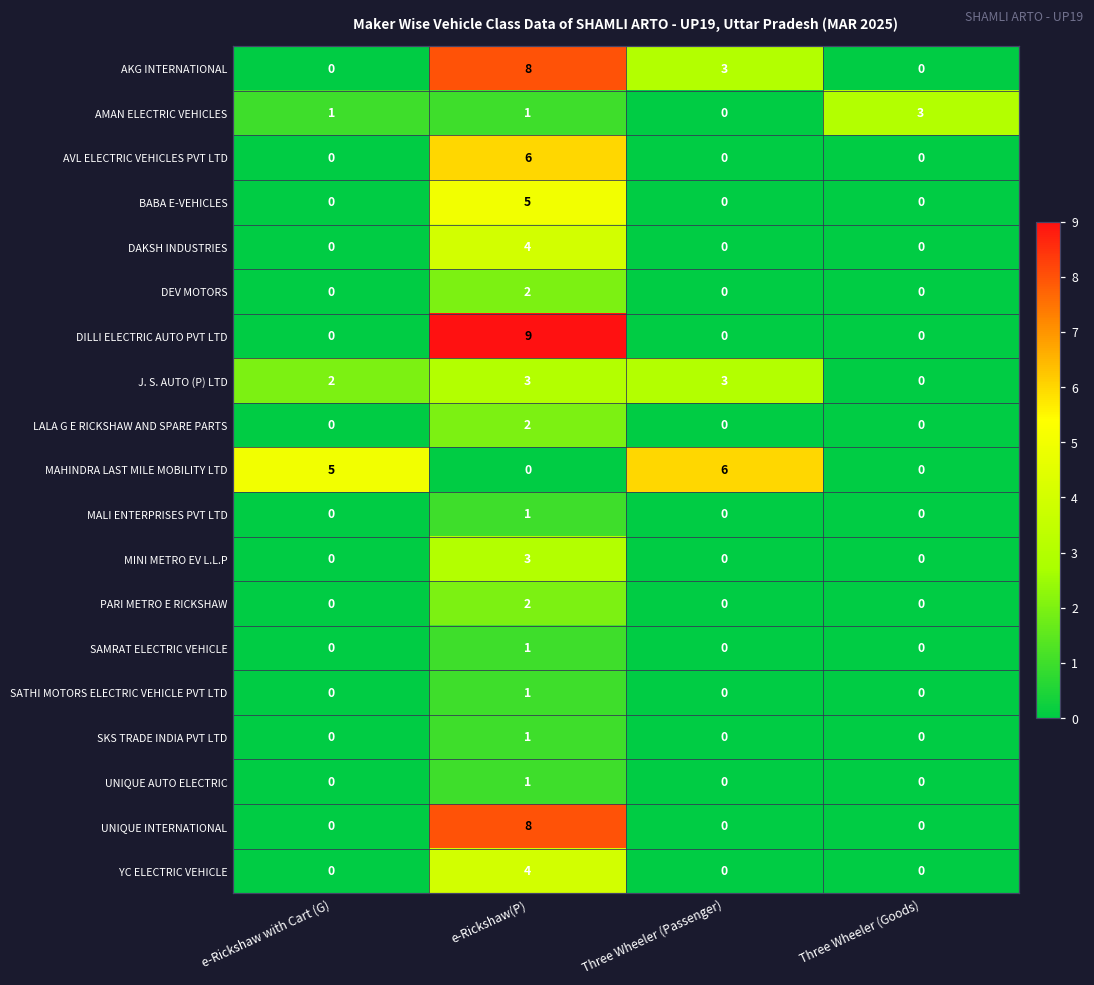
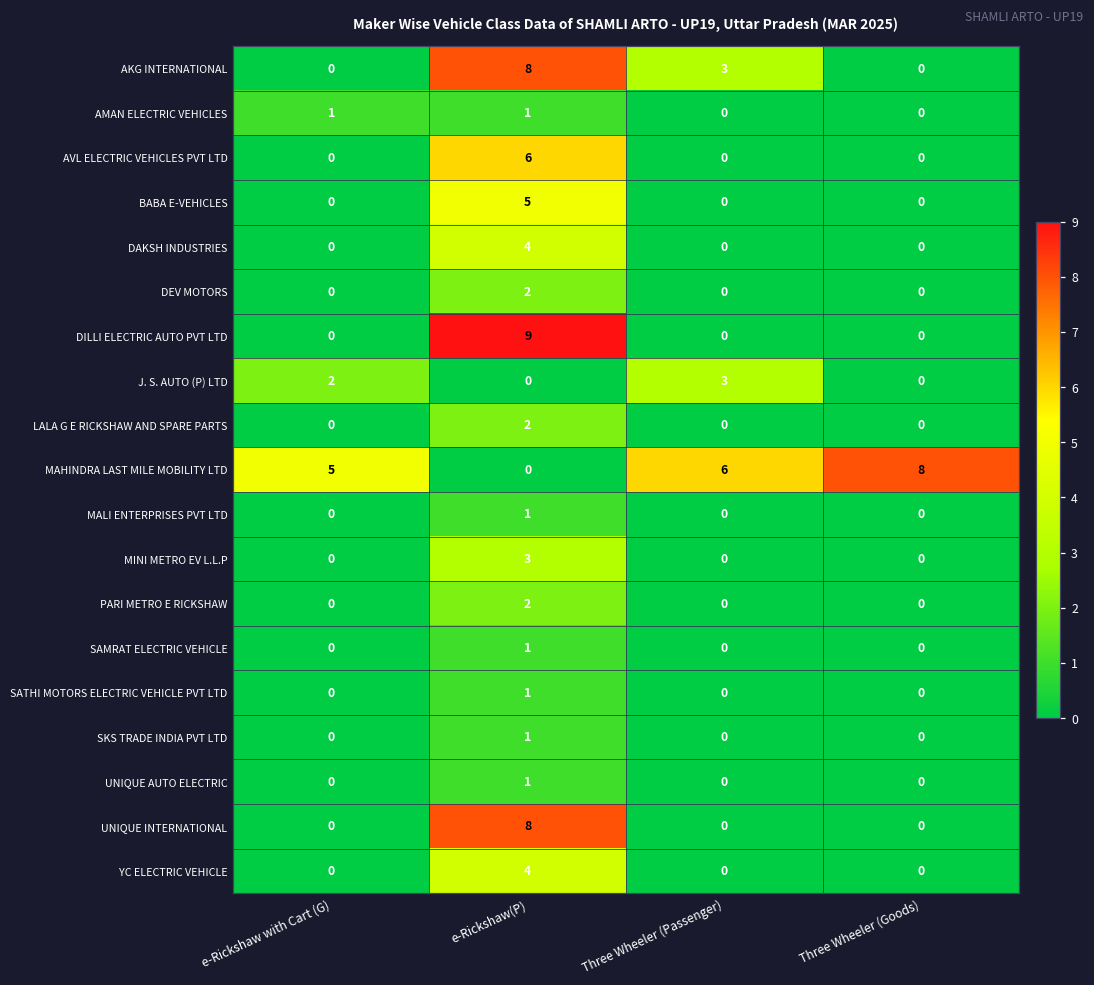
  {
    "AKG INTERNATIONAL": {
      "e-Rickshaw with Cart (G)": 0,
      "e-Rickshaw(P)": 8,
      "Three Wheeler (Passenger)": 3,
      "Three Wheeler (Goods)": 0
    },
    "AMAN ELECTRIC VEHICLES": {
      "e-Rickshaw with Cart (G)": 1,
      "e-Rickshaw(P)": 1,
      "Three Wheeler (Passenger)": 0,
-     "Three Wheeler (Goods)": 3
+     "Three Wheeler (Goods)": 0
    },
    "AVL ELECTRIC VEHICLES PVT LTD": {
      "e-Rickshaw with Cart (G)": 0,
      "e-Rickshaw(P)": 6,
      "Three Wheeler (Passenger)": 0,
      "Three Wheeler (Goods)": 0
    },
    "BABA E-VEHICLES": {
      "e-Rickshaw with Cart (G)": 0,
      "e-Rickshaw(P)": 5,
      "Three Wheeler (Passenger)": 0,
      "Three Wheeler (Goods)": 0
    },
    "DAKSH INDUSTRIES": {
      "e-Rickshaw with Cart (G)": 0,
      "e-Rickshaw(P)": 4,
      "Three Wheeler (Passenger)": 0,
      "Three Wheeler (Goods)": 0
    },
    "DEV MOTORS": {
      "e-Rickshaw with Cart (G)": 0,
      "e-Rickshaw(P)": 2,
      "Three Wheeler (Passenger)": 0,
      "Three Wheeler (Goods)": 0
    },
    "DILLI ELECTRIC AUTO PVT LTD": {
      "e-Rickshaw with Cart (G)": 0,
      "e-Rickshaw(P)": 9,
      "Three Wheeler (Passenger)": 0,
      "Three Wheeler (Goods)": 0
    },
    "J. S. AUTO (P) LTD": {
      "e-Rickshaw with Cart (G)": 2,
-     "e-Rickshaw(P)": 3,
+     "e-Rickshaw(P)": 0,
      "Three Wheeler (Passenger)": 3,
      "Three Wheeler (Goods)": 0
    },
    "LALA G E RICKSHAW AND SPARE PARTS": {
      "e-Rickshaw with Cart (G)": 0,
      "e-Rickshaw(P)": 2,
      "Three Wheeler (Passenger)": 0,
      "Three Wheeler (Goods)": 0
    },
    "MAHINDRA LAST MILE MOBILITY LTD": {
      "e-Rickshaw with Cart (G)": 5,
      "e-Rickshaw(P)": 0,
      "Three Wheeler (Passenger)": 6,
-     "Three Wheeler (Goods)": 0
+     "Three Wheeler (Goods)": 8
    },
    "MALI ENTERPRISES PVT LTD": {
      "e-Rickshaw with Cart (G)": 0,
      "e-Rickshaw(P)": 1,
      "Three Wheeler (Passenger)": 0,
      "Three Wheeler (Goods)": 0
    },
    "MINI METRO EV L.L.P": {
      "e-Rickshaw with Cart (G)": 0,
      "e-Rickshaw(P)": 3,
      "Three Wheeler (Passenger)": 0,
      "Three Wheeler (Goods)": 0
    },
    "PARI METRO E RICKSHAW": {
      "e-Rickshaw with Cart (G)": 0,
      "e-Rickshaw(P)": 2,
      "Three Wheeler (Passenger)": 0,
      "Three Wheeler (Goods)": 0
    },
    "SAMRAT ELECTRIC VEHICLE": {
      "e-Rickshaw with Cart (G)": 0,
      "e-Rickshaw(P)": 1,
      "Three Wheeler (Passenger)": 0,
      "Three Wheeler (Goods)": 0
    },
    "SATHI MOTORS ELECTRIC VEHICLE PVT LTD": {
      "e-Rickshaw with Cart (G)": 0,
      "e-Rickshaw(P)": 1,
      "Three Wheeler (Passenger)": 0,
      "Three Wheeler (Goods)": 0
    },
    "SKS TRADE INDIA PVT LTD": {
      "e-Rickshaw with Cart (G)": 0,
      "e-Rickshaw(P)": 1,
      "Three Wheeler (Passenger)": 0,
      "Three Wheeler (Goods)": 0
    },
    "UNIQUE AUTO ELECTRIC": {
      "e-Rickshaw with Cart (G)": 0,
      "e-Rickshaw(P)": 1,
      "Three Wheeler (Passenger)": 0,
      "Three Wheeler (Goods)": 0
    },
    "UNIQUE INTERNATIONAL": {
      "e-Rickshaw with Cart (G)": 0,
      "e-Rickshaw(P)": 8,
      "Three Wheeler (Passenger)": 0,
      "Three Wheeler (Goods)": 0
    },
    "YC ELECTRIC VEHICLE": {
      "e-Rickshaw with Cart (G)": 0,
      "e-Rickshaw(P)": 4,
      "Three Wheeler (Passenger)": 0,
      "Three Wheeler (Goods)": 0
    }
  }
